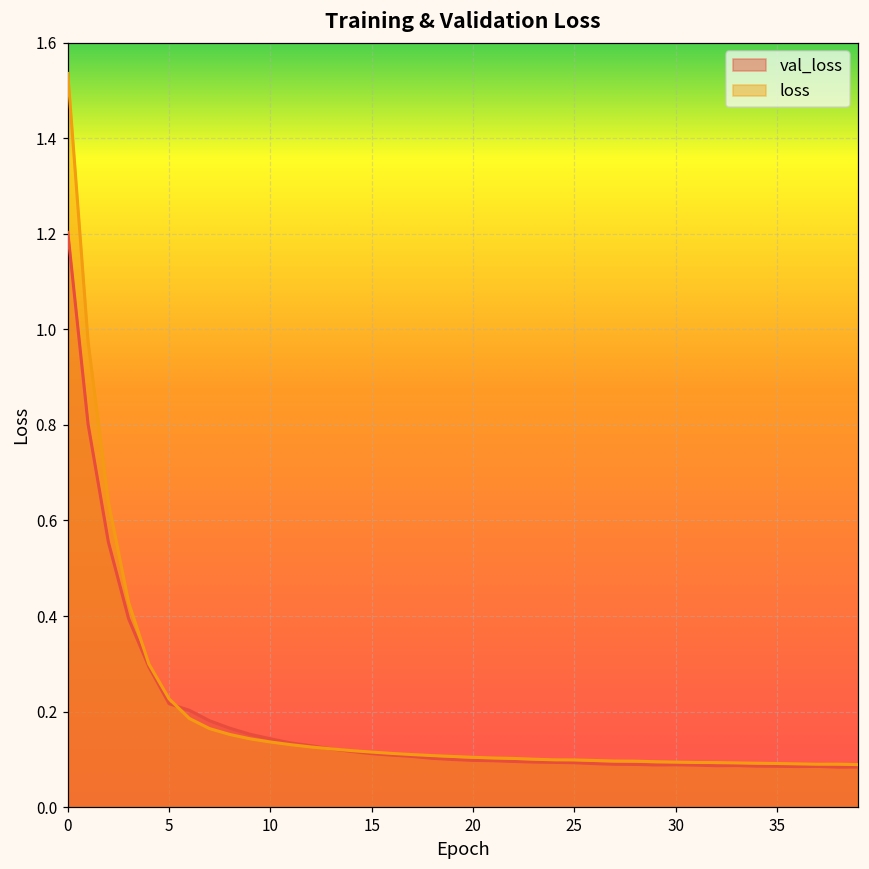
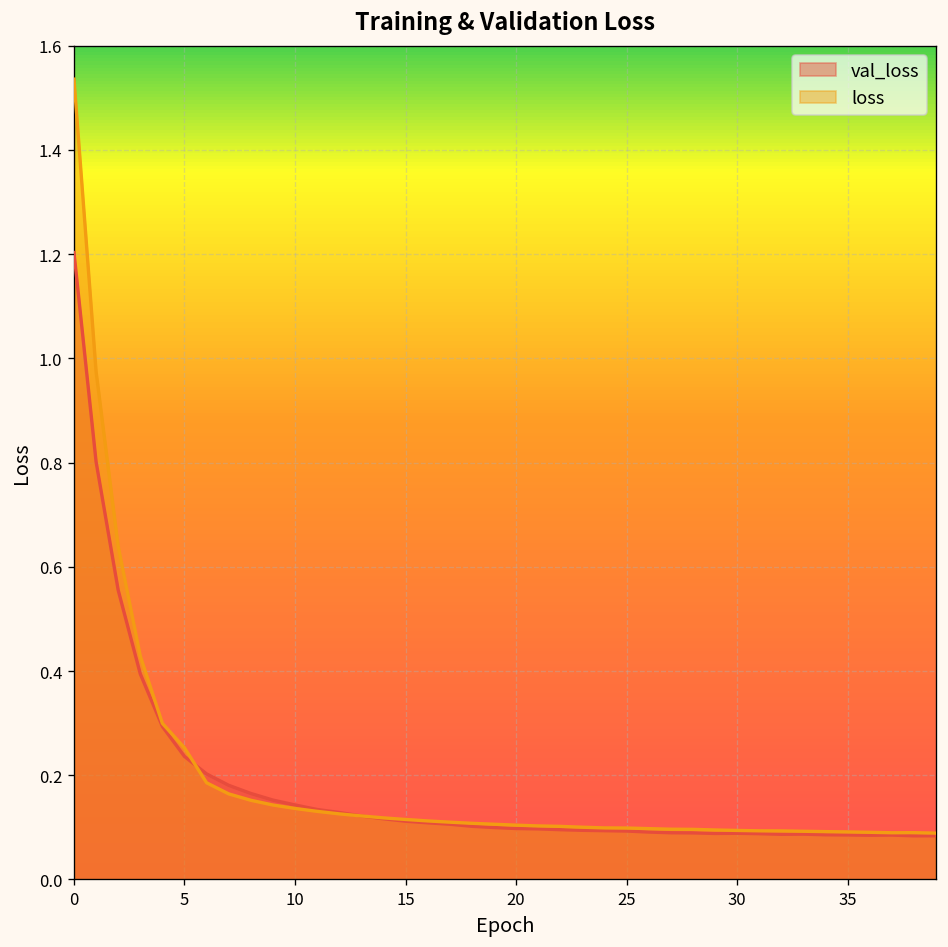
  {
    "val_loss": {
      "0": 1.20,
-     "5": 0.22,
+     "5": 0.24,
      "10": 0.14,
      "20": 0.10,
      "25": 0.09
    },
    "loss": {
      "0": 1.54,
-     "5": 0.23,
+     "5": 0.25,
      "10": 0.14,
      "20": 0.10,
      "25": 0.10
    }
  }
